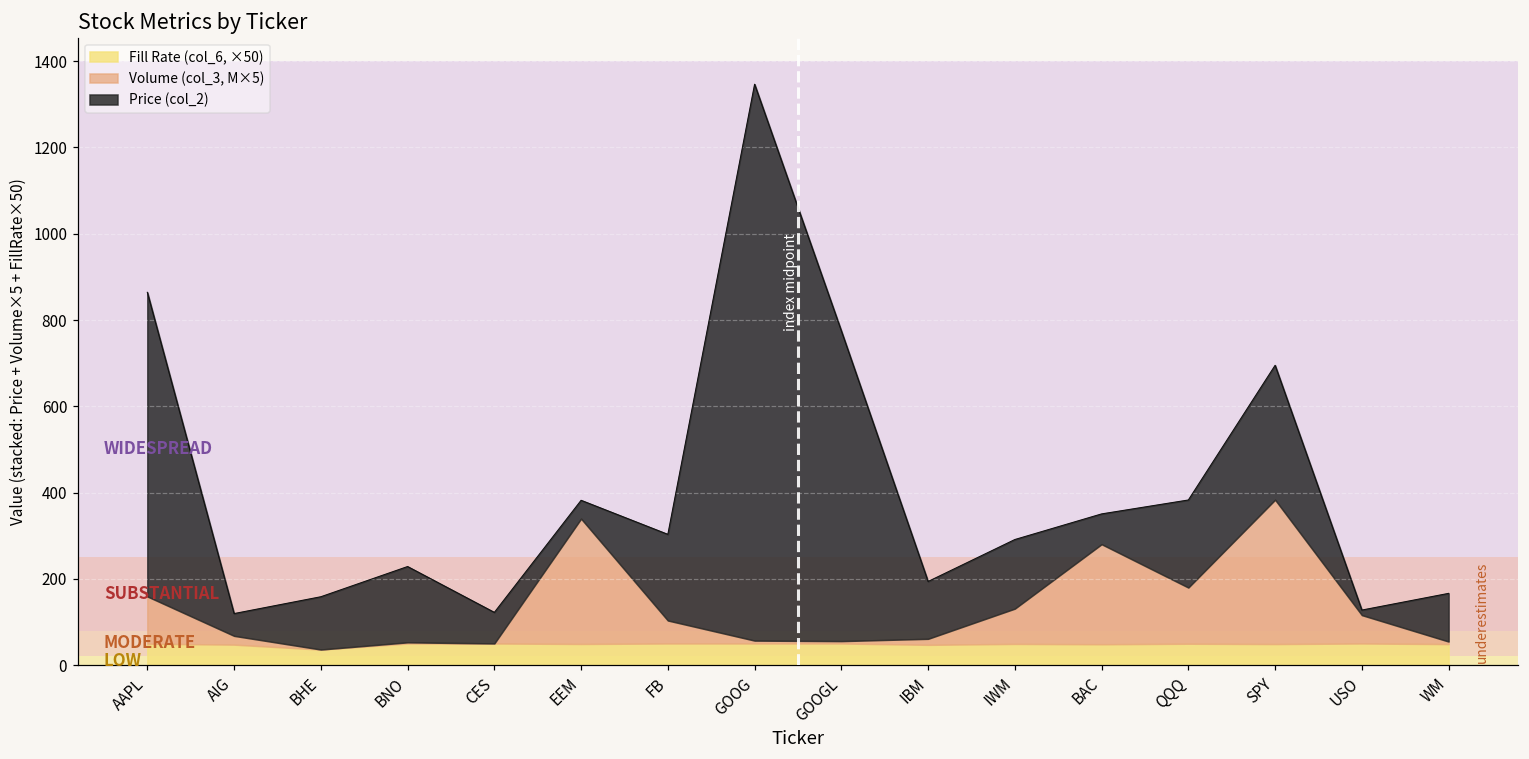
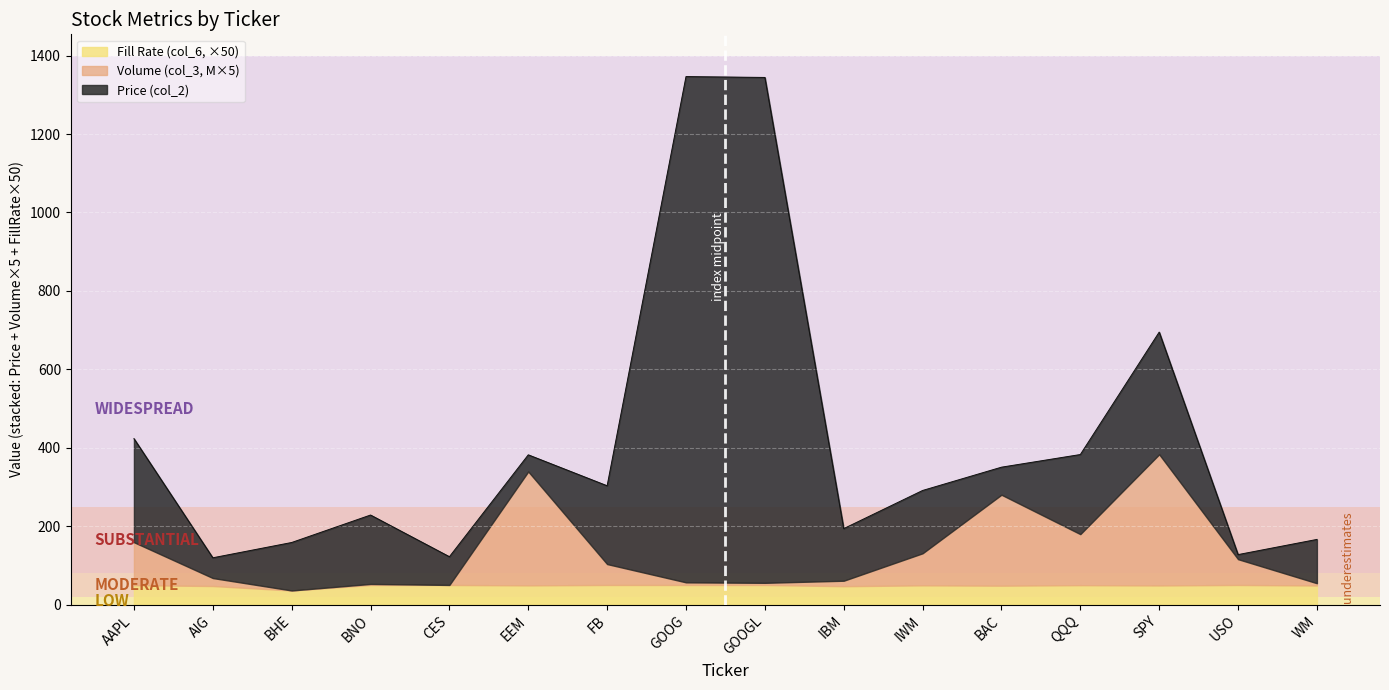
  {
    "Price (col_2)": {
-     "AAPL": 710,
+     "AAPL": 260,
      "AIG": 50,
      "BHE": 120,
      "BNO": 180,
      "CES": 70,
      "EEM": 40,
      "FB": 200,
      "GOOG": 1290,
-     "GOOGL": 720,
+     "GOOGL": 1290,
      "IBM": 130,
      "IWM": 160,
      "BAC": 70,
      "QQQ": 200,
      "SPY": 310,
      "USO": 10,
      "WM": 110
    }
  }
